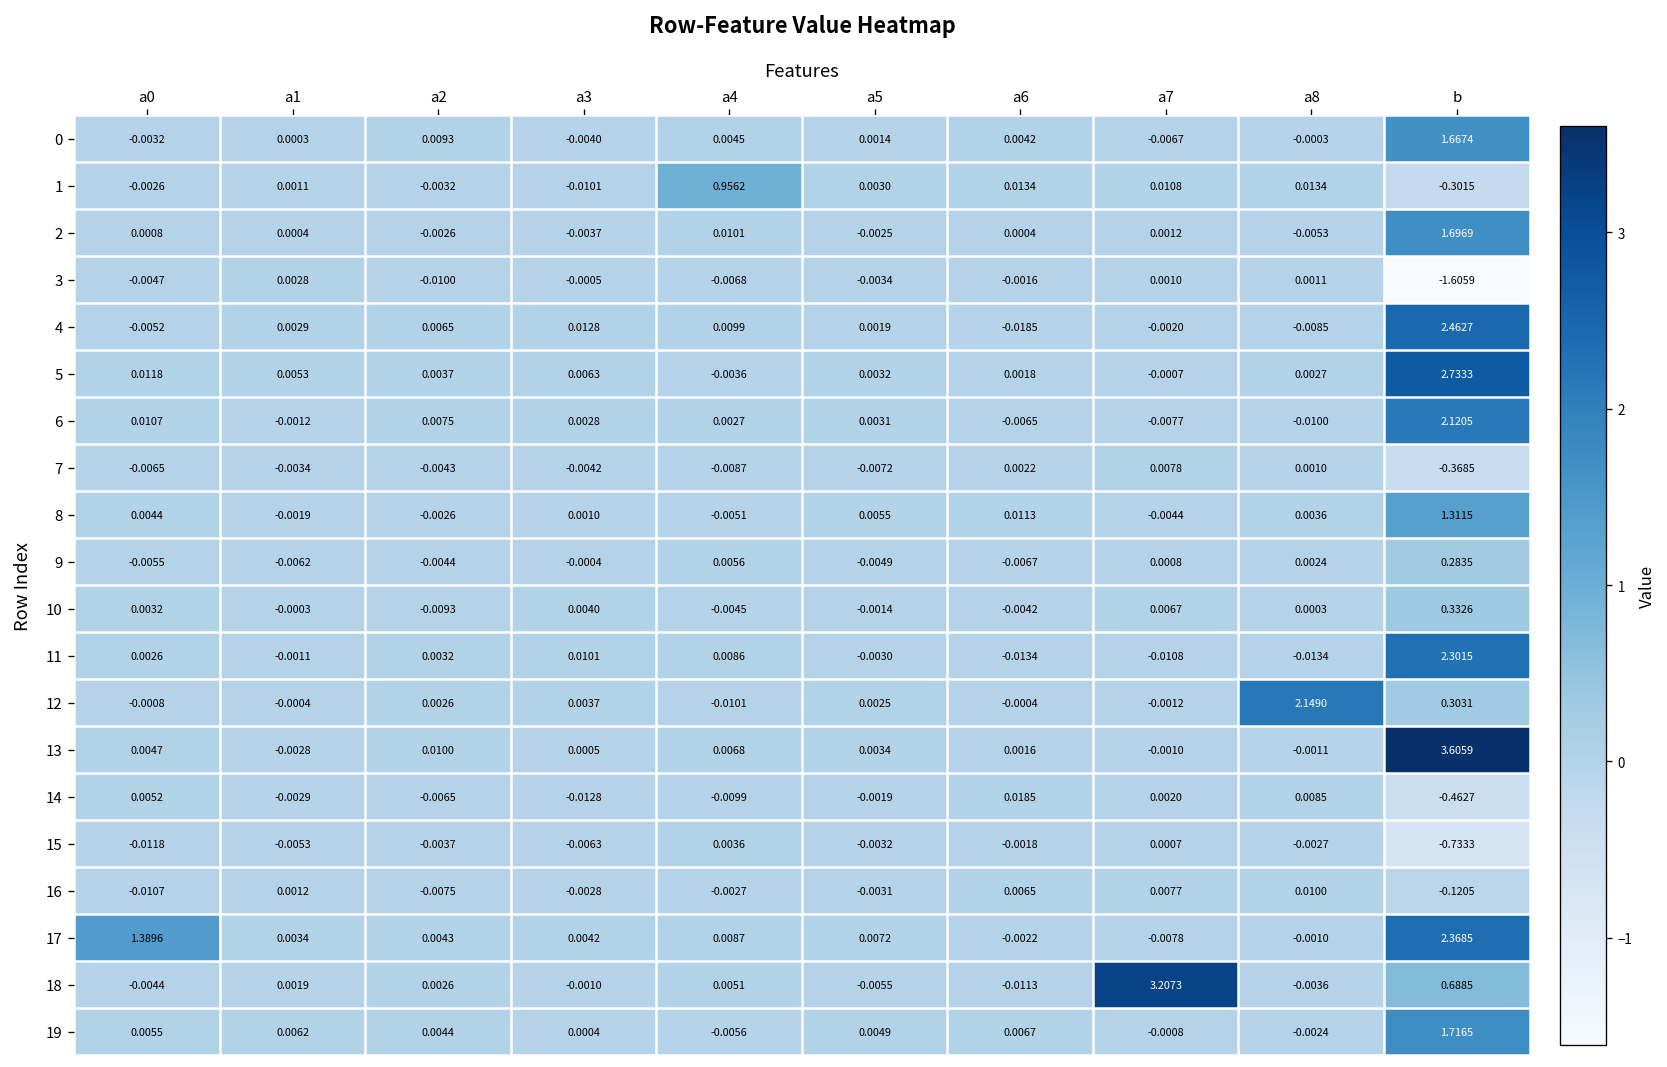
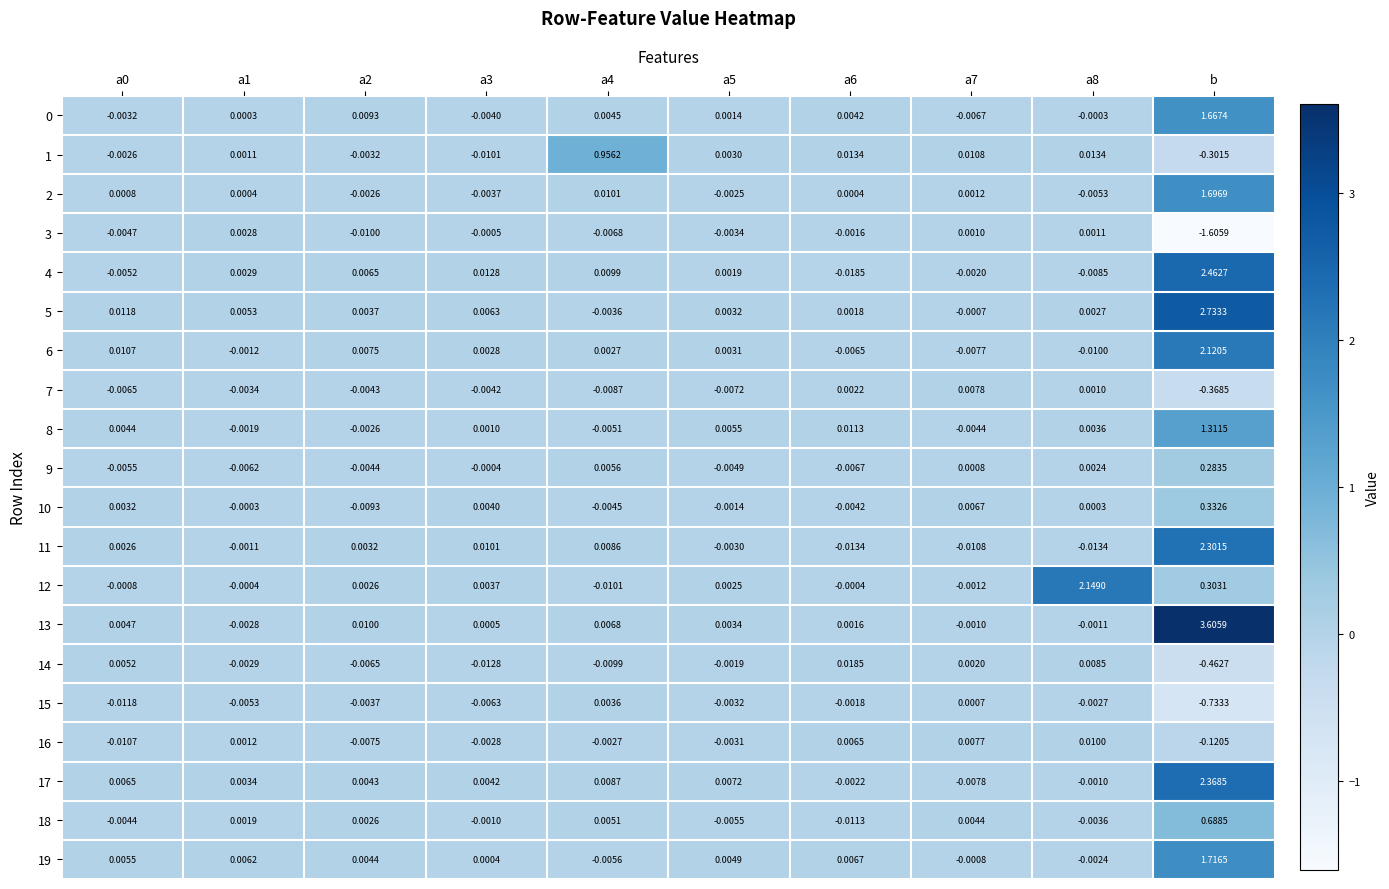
  {
    "0": {
      "a0": -0.0032,
      "a1": 0.0003,
      "a2": 0.0093,
      "a3": -0.0040,
      "a4": 0.0045,
      "a5": 0.0014,
      "a6": 0.0042,
      "a7": -0.0067,
      "a8": -0.0003,
      "b": 1.6674
    },
    "1": {
      "a0": -0.0026,
      "a1": 0.0011,
      "a2": -0.0032,
      "a3": -0.0101,
      "a4": 0.9562,
      "a5": 0.0030,
      "a6": 0.0134,
      "a7": 0.0108,
      "a8": 0.0134,
      "b": -0.3015
    },
    "2": {
      "a0": 0.0008,
      "a1": 0.0004,
      "a2": -0.0026,
      "a3": -0.0037,
      "a4": 0.0101,
      "a5": -0.0025,
      "a6": 0.0004,
      "a7": 0.0012,
      "a8": -0.0053,
      "b": 1.6969
    },
    "3": {
      "a0": -0.0047,
      "a1": 0.0028,
      "a2": -0.0100,
      "a3": -0.0005,
      "a4": -0.0068,
      "a5": -0.0034,
      "a6": -0.0016,
      "a7": 0.0010,
      "a8": 0.0011,
      "b": -1.6059
    },
    "4": {
      "a0": -0.0052,
      "a1": 0.0029,
      "a2": 0.0065,
      "a3": 0.0128,
      "a4": 0.0099,
      "a5": 0.0019,
      "a6": -0.0185,
      "a7": -0.0020,
      "a8": -0.0085,
      "b": 2.4627
    },
    "5": {
      "a0": 0.0118,
      "a1": 0.0053,
      "a2": 0.0037,
      "a3": 0.0063,
      "a4": -0.0036,
      "a5": 0.0032,
      "a6": 0.0018,
      "a7": -0.0007,
      "a8": 0.0027,
      "b": 2.7333
    },
    "6": {
      "a0": 0.0107,
      "a1": -0.0012,
      "a2": 0.0075,
      "a3": 0.0028,
      "a4": 0.0027,
      "a5": 0.0031,
      "a6": -0.0065,
      "a7": -0.0077,
      "a8": -0.0100,
      "b": 2.1205
    },
    "7": {
      "a0": -0.0065,
      "a1": -0.0034,
      "a2": -0.0043,
      "a3": -0.0042,
      "a4": -0.0087,
      "a5": -0.0072,
      "a6": 0.0022,
      "a7": 0.0078,
      "a8": 0.0010,
      "b": -0.3685
    },
    "8": {
      "a0": 0.0044,
      "a1": -0.0019,
      "a2": -0.0026,
      "a3": 0.0010,
      "a4": -0.0051,
      "a5": 0.0055,
      "a6": 0.0113,
      "a7": -0.0044,
      "a8": 0.0036,
      "b": 1.3115
    },
    "9": {
      "a0": -0.0055,
      "a1": -0.0062,
      "a2": -0.0044,
      "a3": -0.0004,
      "a4": 0.0056,
      "a5": -0.0049,
      "a6": -0.0067,
      "a7": 0.0008,
      "a8": 0.0024,
      "b": 0.2835
    },
    "10": {
      "a0": 0.0032,
      "a1": -0.0003,
      "a2": -0.0093,
      "a3": 0.0040,
      "a4": -0.0045,
      "a5": -0.0014,
      "a6": -0.0042,
      "a7": 0.0067,
      "a8": 0.0003,
      "b": 0.3326
    },
    "11": {
      "a0": 0.0026,
      "a1": -0.0011,
      "a2": 0.0032,
      "a3": 0.0101,
      "a4": 0.0086,
      "a5": -0.0030,
      "a6": -0.0134,
      "a7": -0.0108,
      "a8": -0.0134,
      "b": 2.3015
    },
    "12": {
      "a0": -0.0008,
      "a1": -0.0004,
      "a2": 0.0026,
      "a3": 0.0037,
      "a4": -0.0101,
      "a5": 0.0025,
      "a6": -0.0004,
      "a7": -0.0012,
      "a8": 2.1490,
      "b": 0.3031
    },
    "13": {
      "a0": 0.0047,
      "a1": -0.0028,
      "a2": 0.0100,
      "a3": 0.0005,
      "a4": 0.0068,
      "a5": 0.0034,
      "a6": 0.0016,
      "a7": -0.0010,
      "a8": -0.0011,
      "b": 3.6059
    },
    "14": {
      "a0": 0.0052,
      "a1": -0.0029,
      "a2": -0.0065,
      "a3": -0.0128,
      "a4": -0.0099,
      "a5": -0.0019,
      "a6": 0.0185,
      "a7": 0.0020,
      "a8": 0.0085,
      "b": -0.4627
    },
    "15": {
      "a0": -0.0118,
      "a1": -0.0053,
      "a2": -0.0037,
      "a3": -0.0063,
      "a4": 0.0036,
      "a5": -0.0032,
      "a6": -0.0018,
      "a7": 0.0007,
      "a8": -0.0027,
      "b": -0.7333
    },
    "16": {
      "a0": -0.0107,
      "a1": 0.0012,
      "a2": -0.0075,
      "a3": -0.0028,
      "a4": -0.0027,
      "a5": -0.0031,
      "a6": 0.0065,
      "a7": 0.0077,
      "a8": 0.0100,
      "b": -0.1205
    },
    "17": {
-     "a0": 1.3896,
+     "a0": 0.0065,
      "a1": 0.0034,
      "a2": 0.0043,
      "a3": 0.0042,
      "a4": 0.0087,
      "a5": 0.0072,
      "a6": -0.0022,
      "a7": -0.0078,
      "a8": -0.0010,
      "b": 2.3685
    },
    "18": {
      "a0": -0.0044,
      "a1": 0.0019,
      "a2": 0.0026,
      "a3": -0.0010,
      "a4": 0.0051,
      "a5": -0.0055,
      "a6": -0.0113,
-     "a7": 3.2073,
+     "a7": 0.0044,
      "a8": -0.0036,
      "b": 0.6885
    },
    "19": {
      "a0": 0.0055,
      "a1": 0.0062,
      "a2": 0.0044,
      "a3": 0.0004,
      "a4": -0.0056,
      "a5": 0.0049,
      "a6": 0.0067,
      "a7": -0.0008,
      "a8": -0.0024,
      "b": 1.7165
    }
  }
